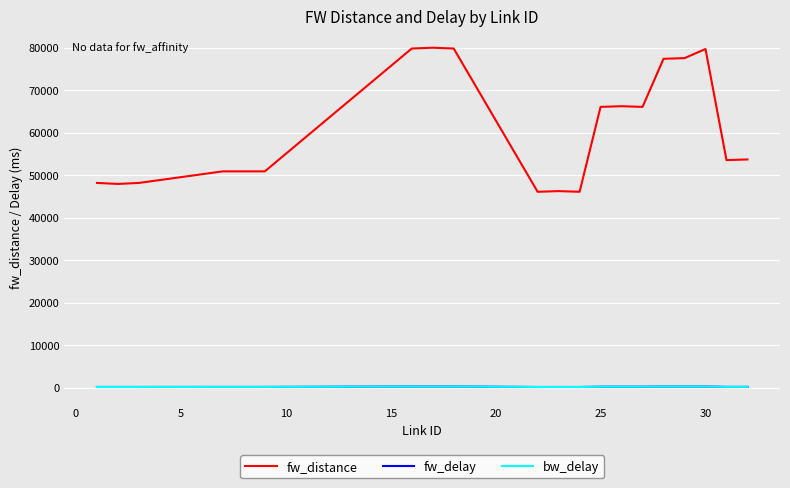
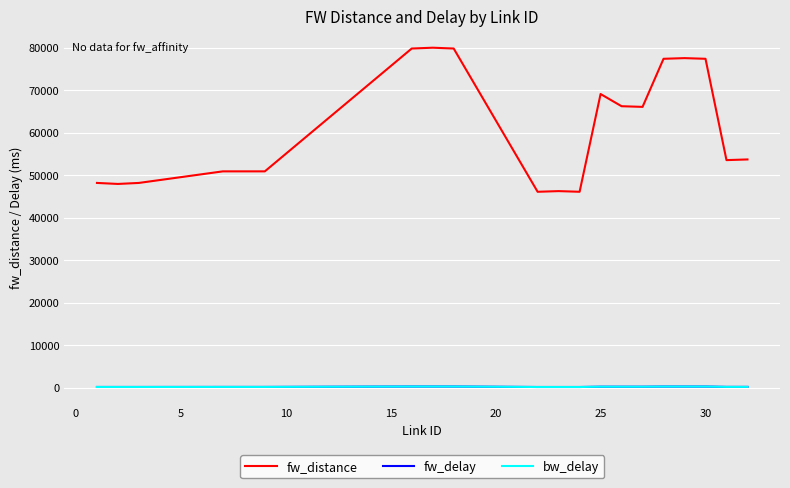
  {
    "fw_distance": {
-     "25": 66000,
-     "30": 80000
+     "25": 69000,
+     "30": 77000
    },
    "bw_delay": {
      "25": 0,
      "30": 0
    }
  }
